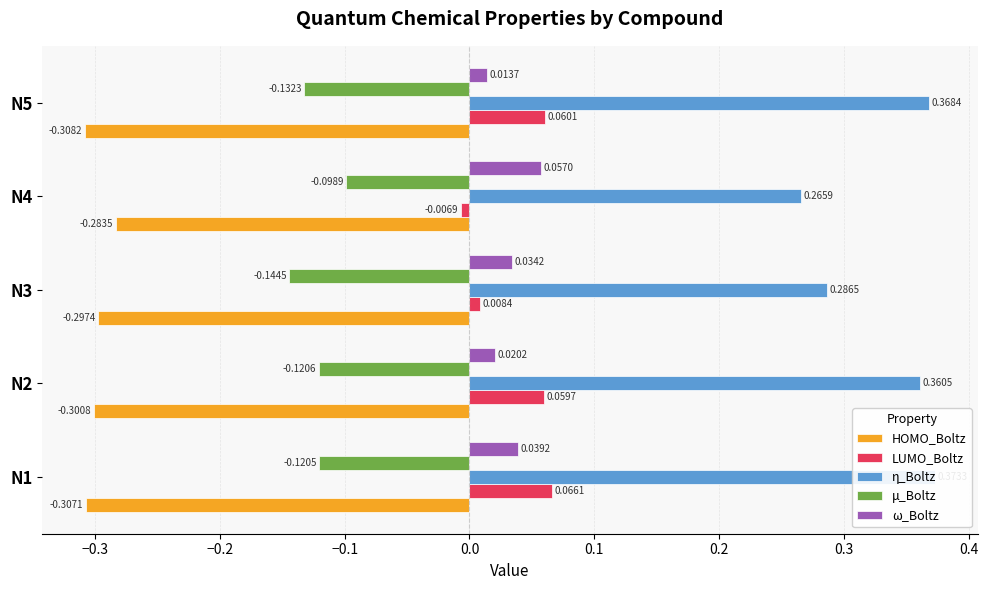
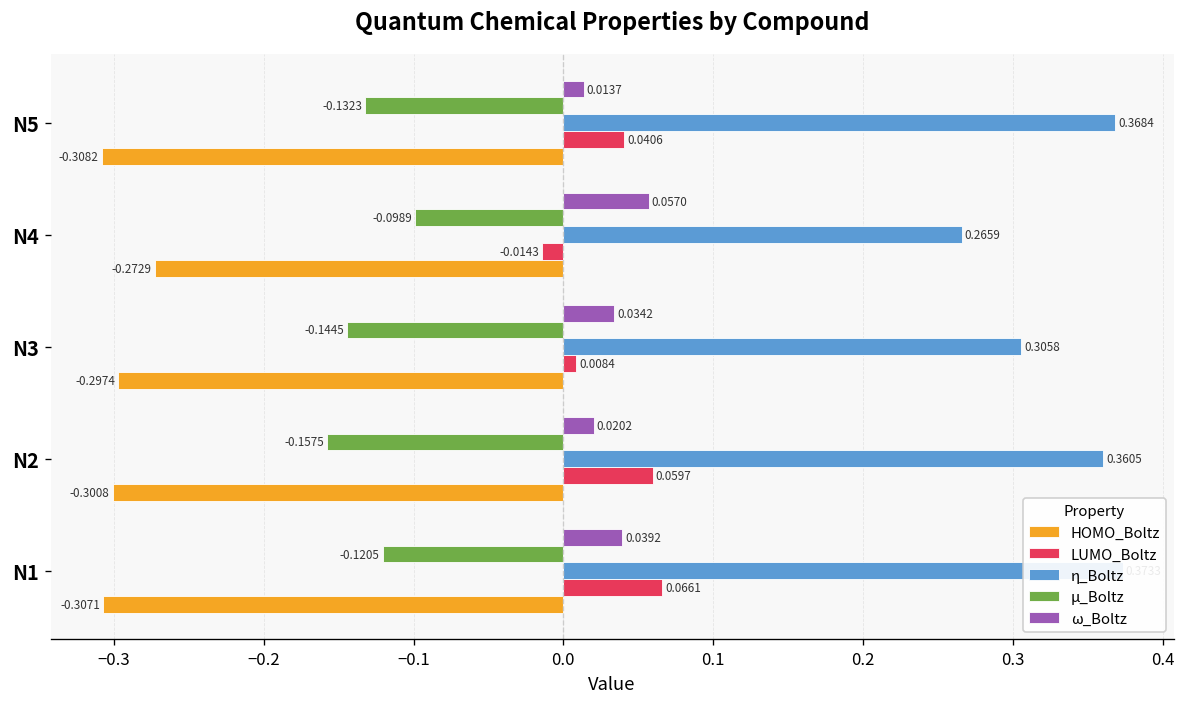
  {
    "HOMO_Boltz": {
      "N5": -0.3082,
-     "N4": -0.2835,
+     "N4": -0.2729,
      "N3": -0.2974,
      "N2": -0.3008,
      "N1": -0.3071
    },
    "LUMO_Boltz": {
-     "N5": 0.0601,
-     "N4": -0.0069,
+     "N5": 0.0406,
+     "N4": -0.0143,
      "N3": 0.0084,
      "N2": 0.0597,
      "N1": 0.0661
    },
    "η_Boltz": {
      "N5": 0.3684,
      "N4": 0.2659,
-     "N3": 0.2865,
+     "N3": 0.3058,
      "N2": 0.3605
    },
    "μ_Boltz": {
      "N5": -0.1323,
      "N4": -0.0989,
      "N3": -0.1445,
-     "N2": -0.1206,
+     "N2": -0.1575,
      "N1": -0.1205
    },
    "ω_Boltz": {
      "N5": 0.0137,
      "N4": 0.0570,
      "N3": 0.0342,
      "N2": 0.0202,
      "N1": 0.0392
    }
  }
